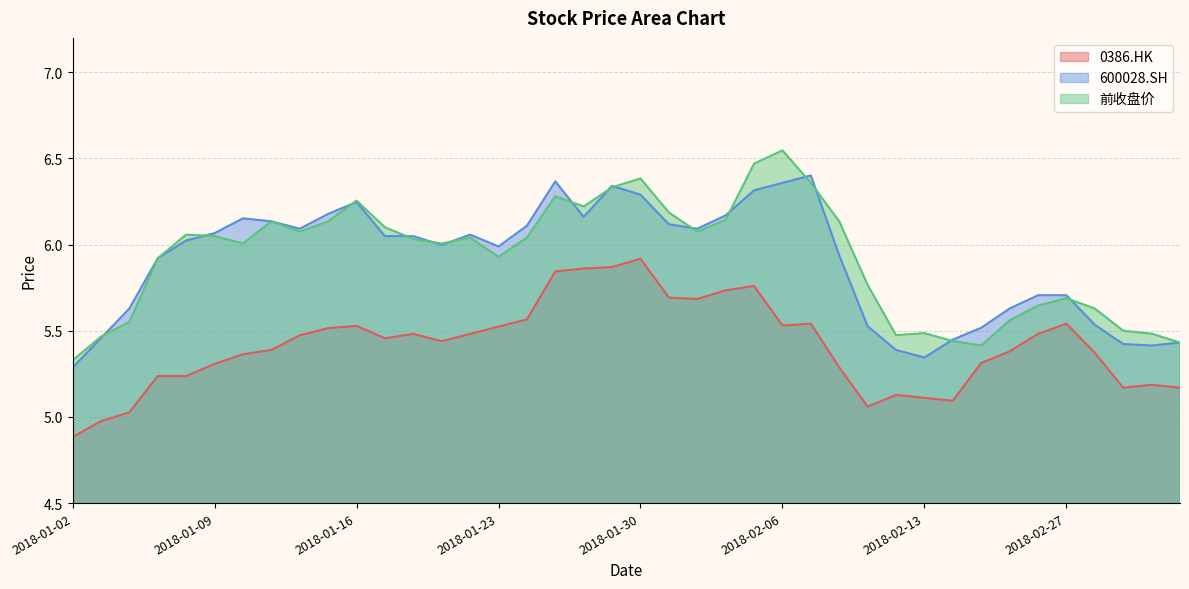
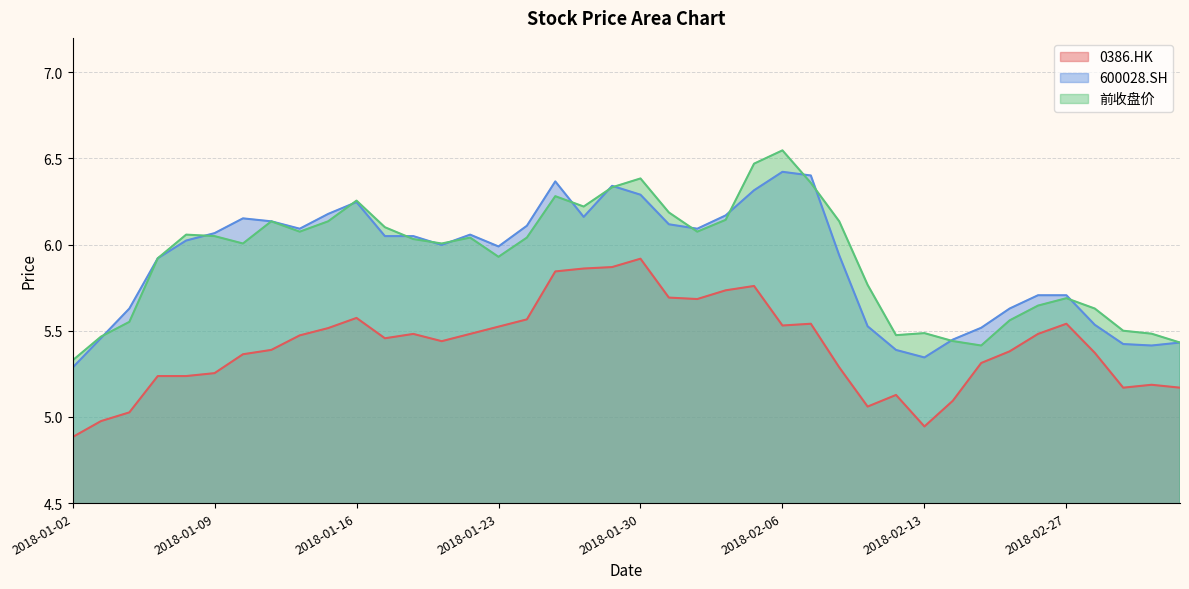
  {
    "0386.HK": {
      "2018-01-02": 4.88,
-     "2018-01-09": 5.31,
-     "2018-01-16": 5.53,
+     "2018-01-09": 5.25,
+     "2018-01-16": 5.57,
      "2018-01-23": 5.52,
      "2018-01-30": 5.92,
      "2018-02-06": 5.53,
-     "2018-02-13": 5.11,
+     "2018-02-13": 4.94,
      "2018-02-27": 5.54
    },
    "600028.SH": {
      "2018-01-02": 5.29,
      "2018-01-09": 6.07,
      "2018-01-23": 5.99,
      "2018-01-30": 6.29,
-     "2018-02-06": 6.36,
+     "2018-02-06": 6.42,
      "2018-02-13": 5.35,
      "2018-02-27": 5.71
    },
    "前收盘价": {
      "2018-01-02": 5.33,
      "2018-01-09": 6.05,
      "2018-01-23": 5.93,
      "2018-01-30": 6.38,
      "2018-02-06": 6.55,
      "2018-02-13": 5.49,
      "2018-02-27": 5.69
    }
  }
